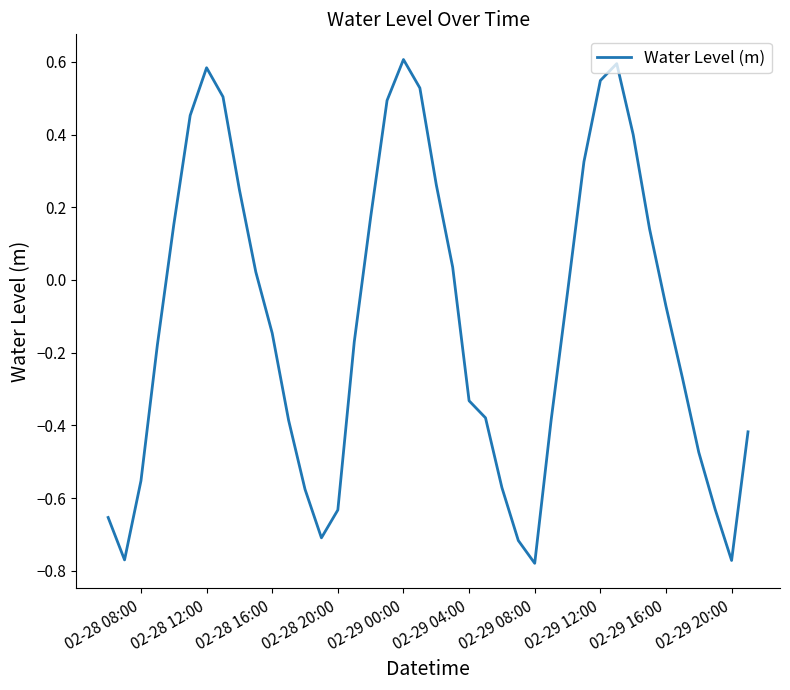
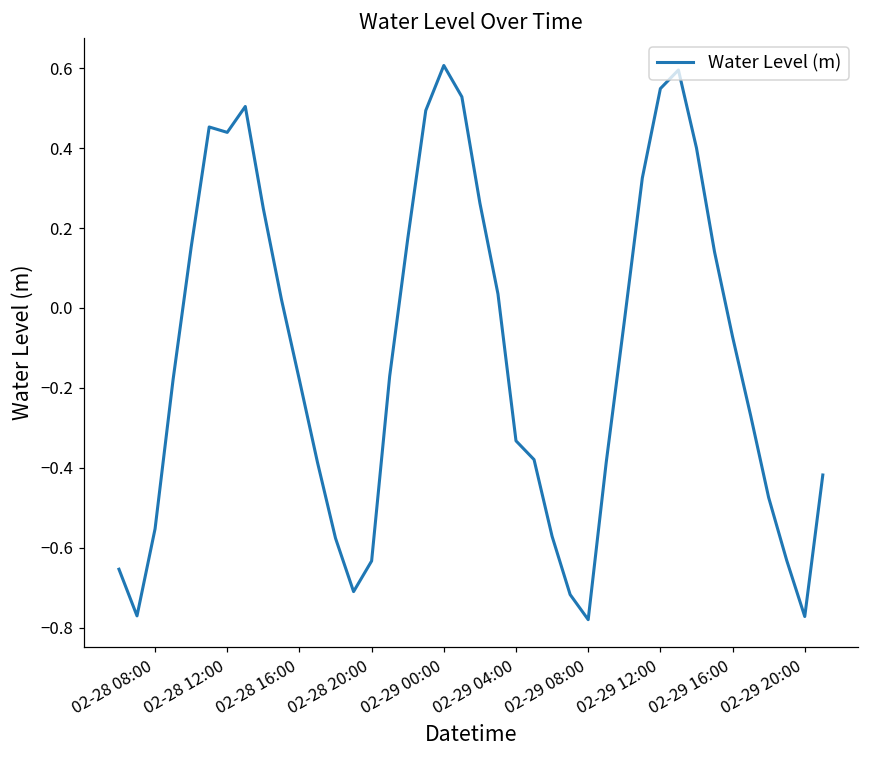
  {
    "02-28 08:00": -0.55,
-   "02-28 12:00": 0.58,
-   "02-28 16:00": -0.15,
+   "02-28 12:00": 0.44,
+   "02-28 16:00": -0.18,
    "02-28 20:00": -0.63,
    "02-29 00:00": 0.61,
    "02-29 04:00": -0.33,
    "02-29 08:00": -0.78,
    "02-29 12:00": 0.55,
    "02-29 16:00": -0.07,
    "02-29 20:00": -0.77
  }
